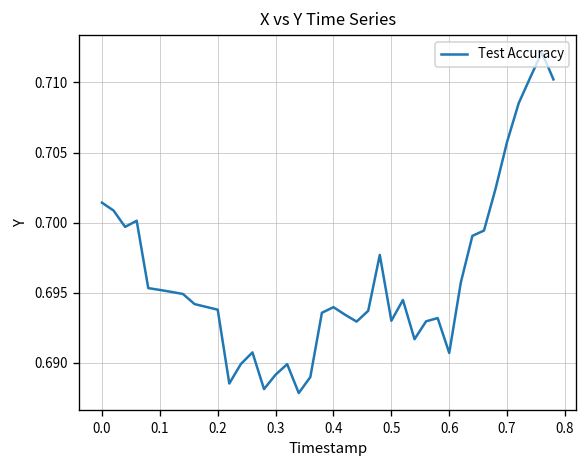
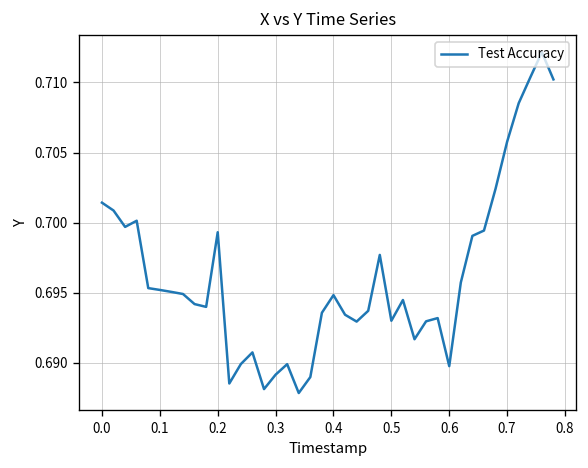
  {
    "0.0": 0.7014,
    "0.1": 0.6952,
-   "0.2": 0.6938,
+   "0.2": 0.6993,
    "0.3": 0.6891,
-   "0.4": 0.6940,
+   "0.4": 0.6948,
    "0.5": 0.6930,
-   "0.6": 0.6907,
+   "0.6": 0.6898,
    "0.7": 0.7058
  }
